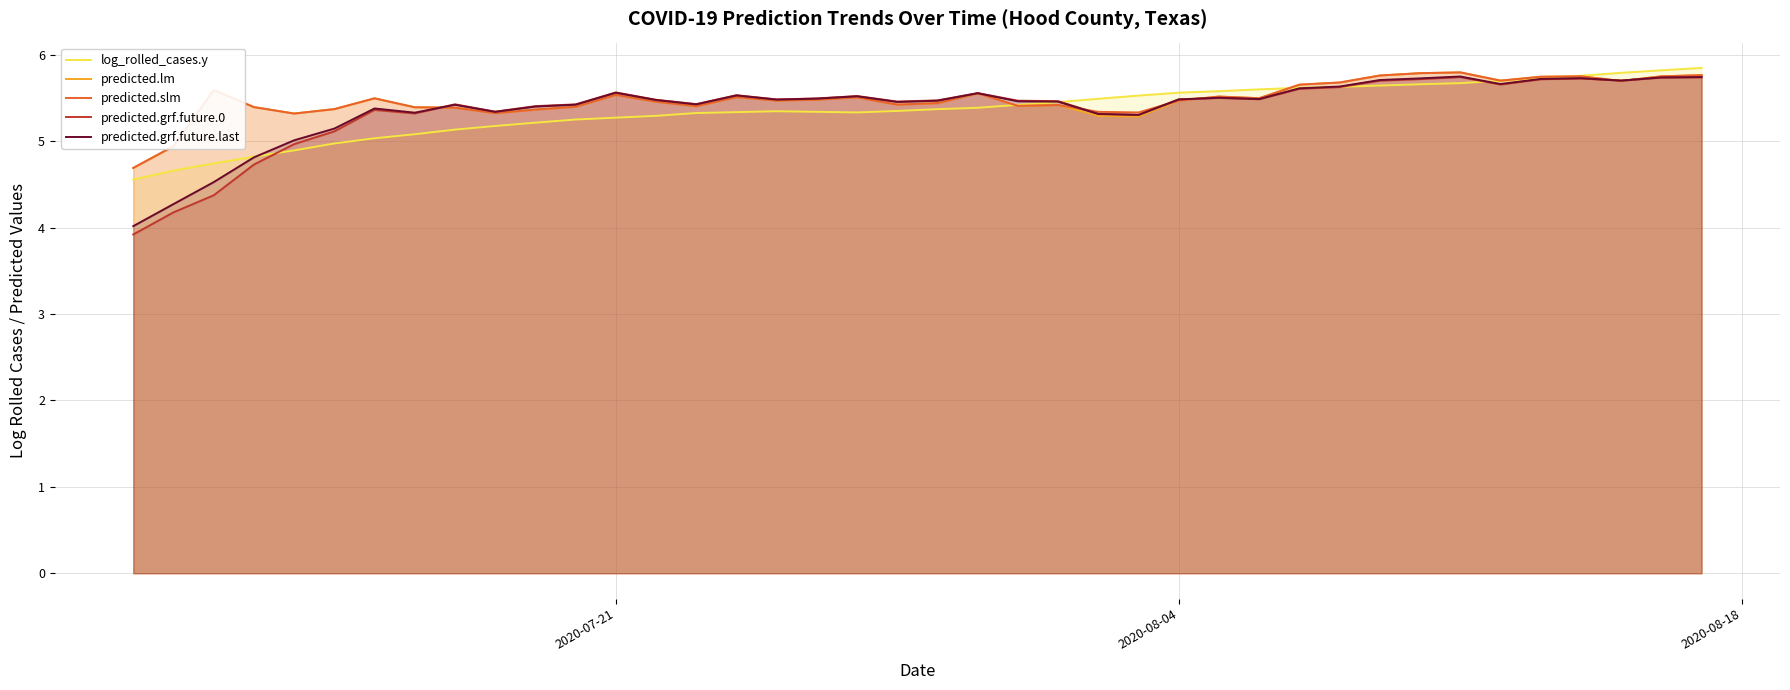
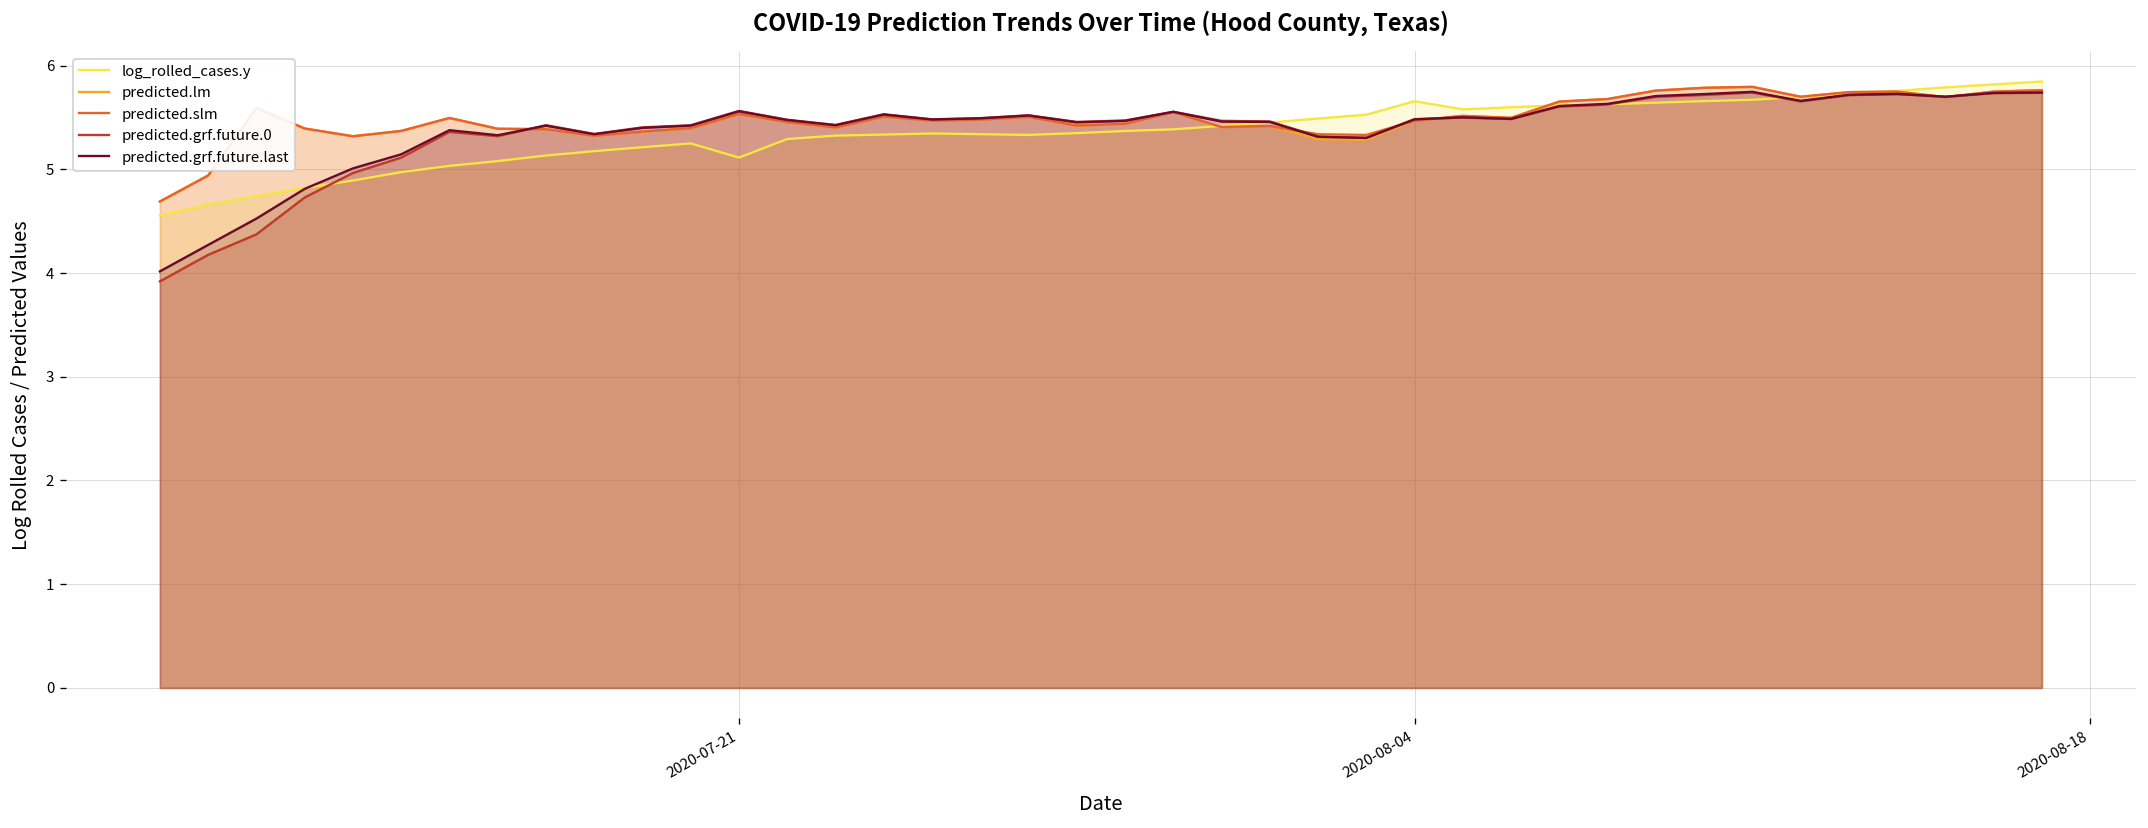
  {
    "log_rolled_cases.y": {
-     "2020-07-21": 5.3,
-     "2020-08-04": 5.6
+     "2020-07-21": 5.1,
+     "2020-08-04": 5.7
    }
  }
